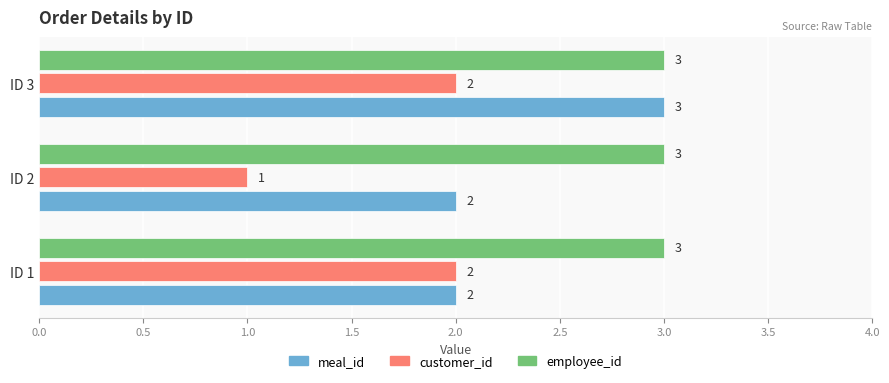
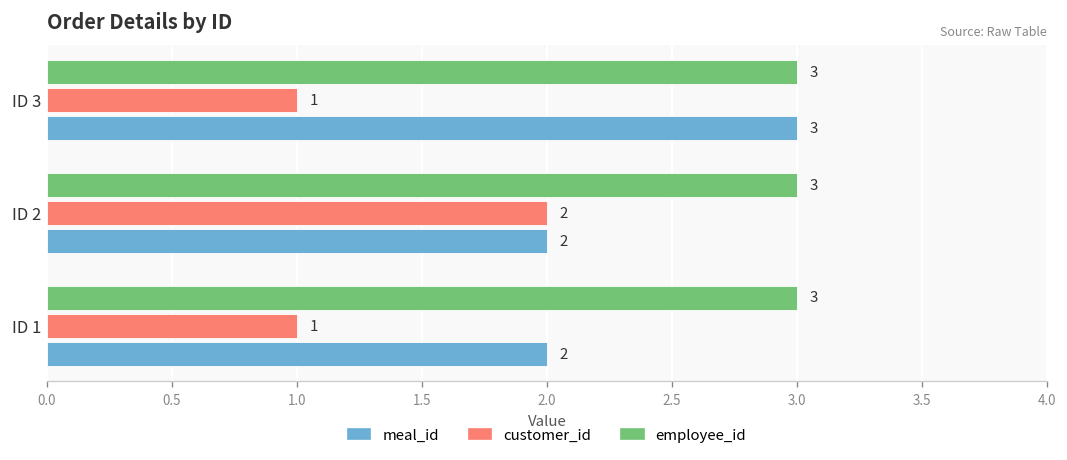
  {
    "meal_id": {
      "ID 3": 3,
      "ID 2": 2,
      "ID 1": 2
    },
    "customer_id": {
-     "ID 3": 2,
-     "ID 2": 1,
-     "ID 1": 2
+     "ID 3": 1,
+     "ID 2": 2,
+     "ID 1": 1
    },
    "employee_id": {
      "ID 3": 3,
      "ID 2": 3,
      "ID 1": 3
    }
  }
